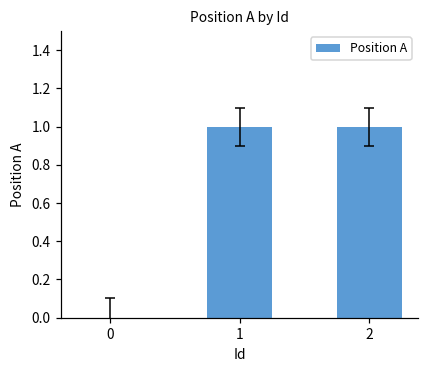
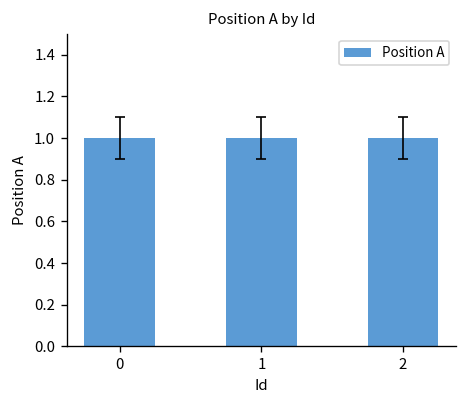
  {
    "Position A": {
-     "0": 0,
+     "0": 1,
      "1": 1,
      "2": 1
    }
  }
